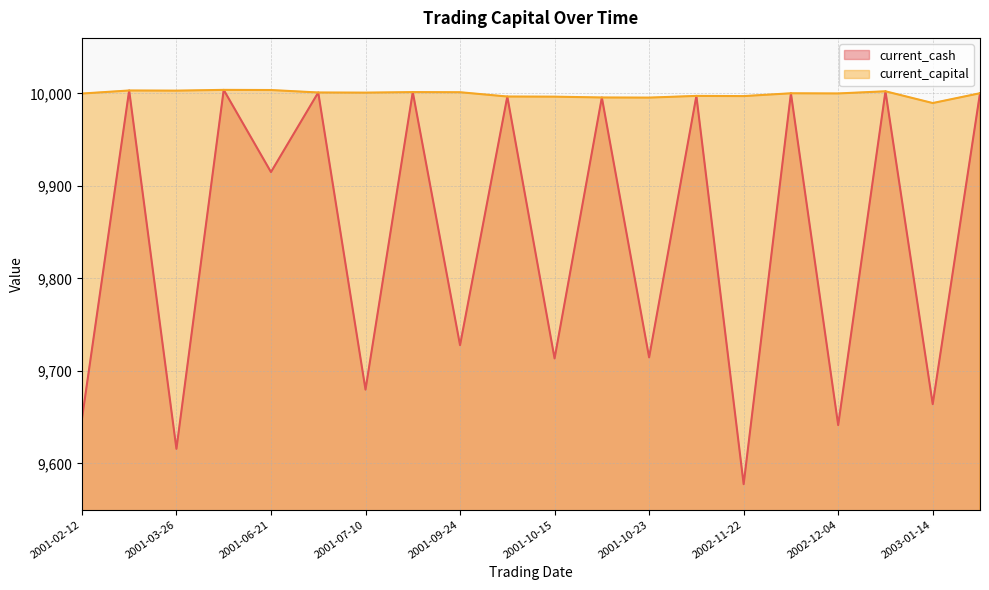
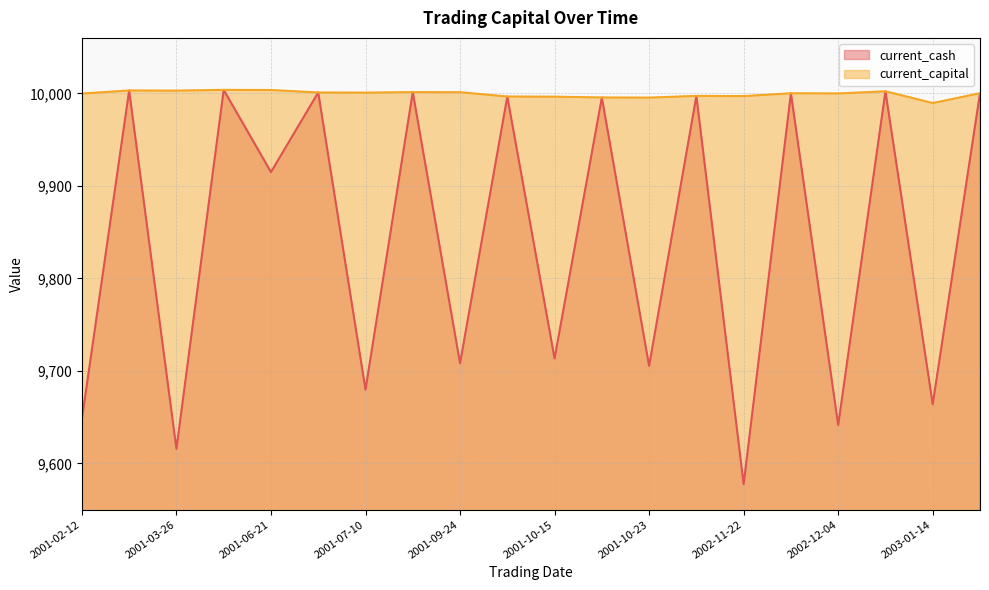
  {
    "current_cash": {
      "2001-02-12": "9,650",
      "2001-03-26": "9,620",
      "2001-06-21": "9,910",
      "2001-07-10": "9,680",
-     "2001-09-24": "9,730",
+     "2001-09-24": "9,710",
      "2001-10-15": "9,710",
-     "2001-10-23": "9,715",
+     "2001-10-23": "9,705",
      "2002-11-22": "9,580",
      "2002-12-04": "9,640",
      "2003-01-14": "9,660"
    },
    "current_capital": {
      "2001-02-12": "10,000",
      "2001-03-26": "10,000",
      "2001-06-21": "10,000",
      "2001-07-10": "10,000",
      "2001-09-24": "10,000",
      "2001-10-15": "10,000",
      "2001-10-23": "10,000",
      "2002-11-22": "10,000",
      "2002-12-04": "10,000",
      "2003-01-14": "9,990"
    }
  }
